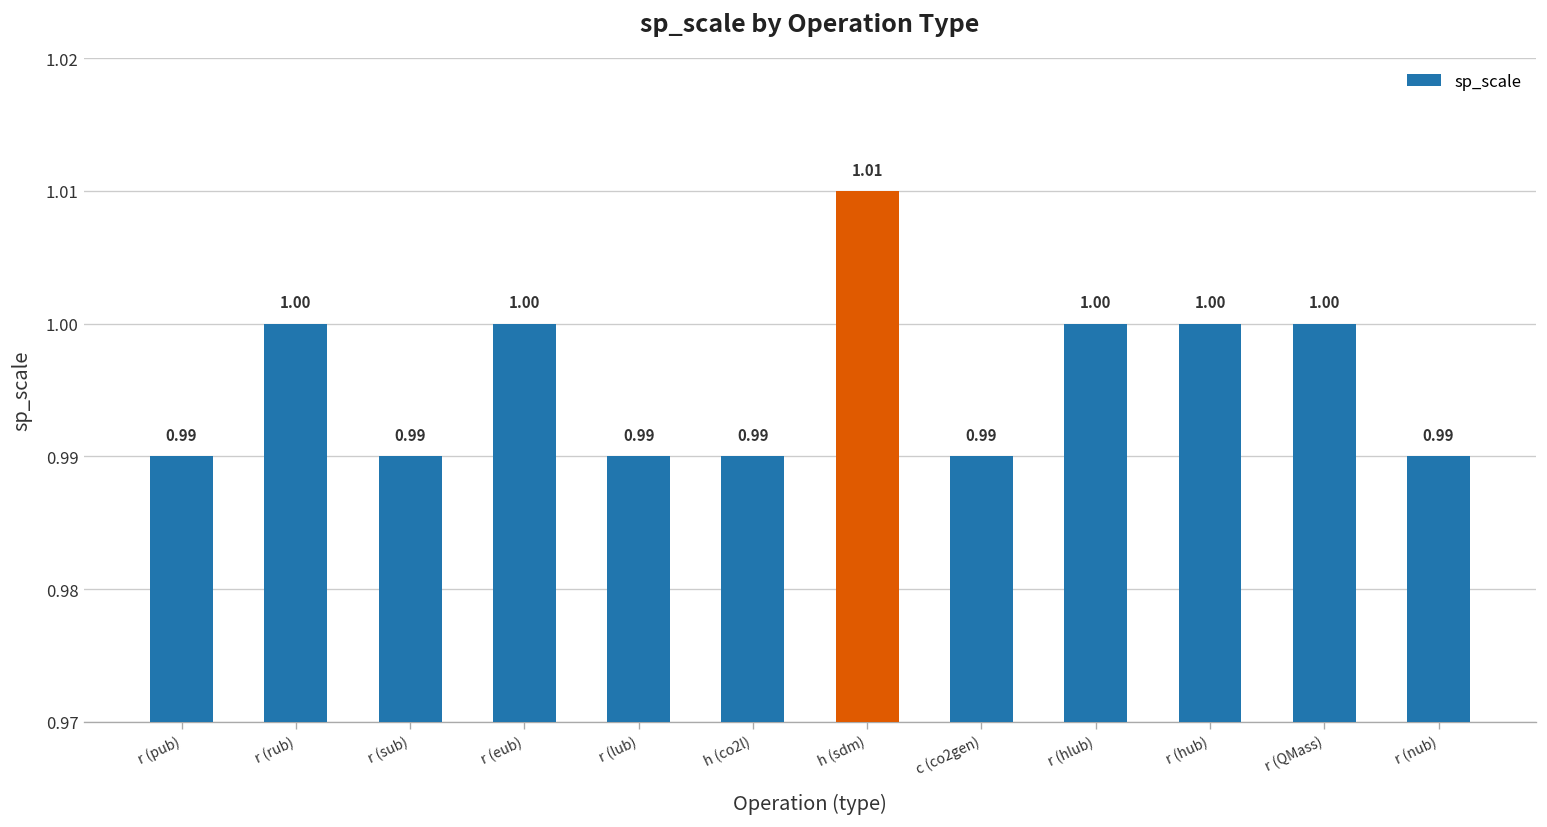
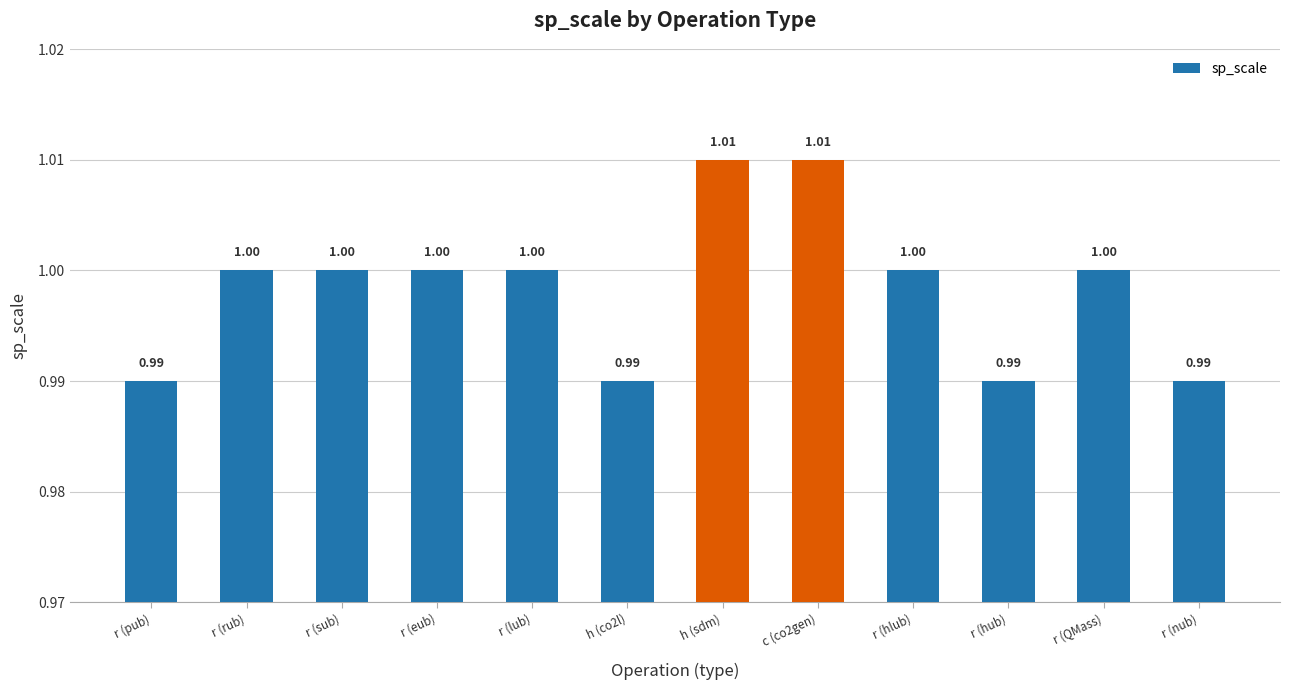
  {
    "r (pub)": 0.99,
    "r (rub)": 1.00,
-   "r (sub)": 0.99,
+   "r (sub)": 1.00,
    "r (eub)": 1.00,
-   "r (lub)": 0.99,
+   "r (lub)": 1.00,
    "h (co2l)": 0.99,
    "h (sdm)": 1.01,
-   "c (co2gen)": 0.99,
+   "c (co2gen)": 1.01,
    "r (hlub)": 1.00,
-   "r (hub)": 1.00,
+   "r (hub)": 0.99,
    "r (QMass)": 1.00,
    "r (nub)": 0.99
  }
